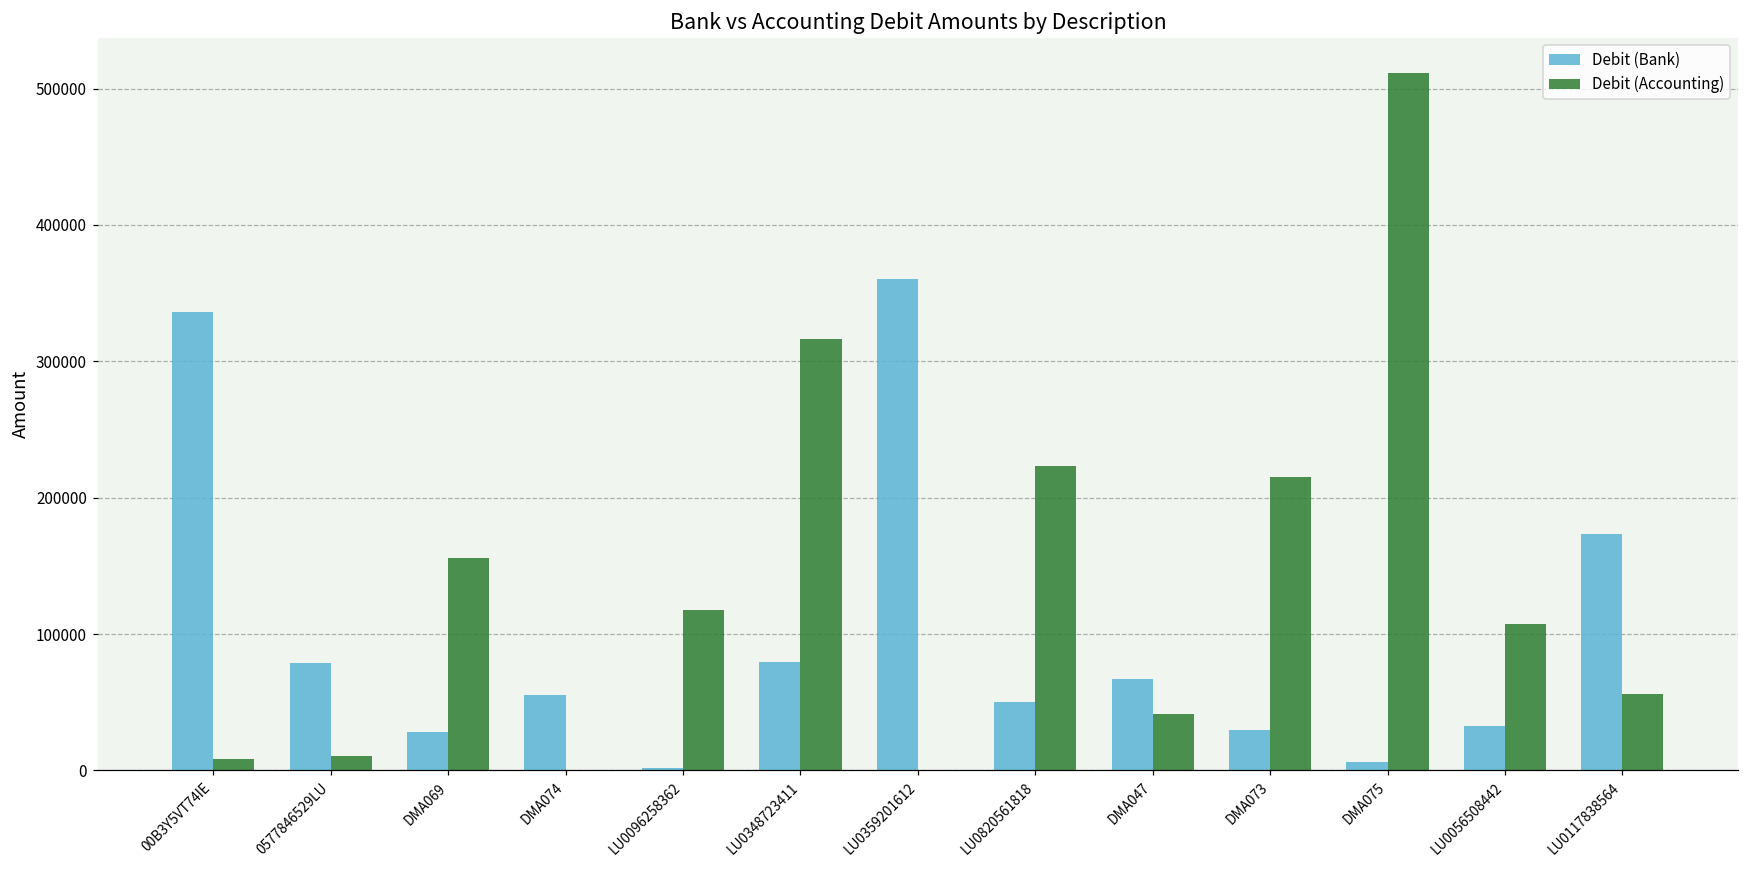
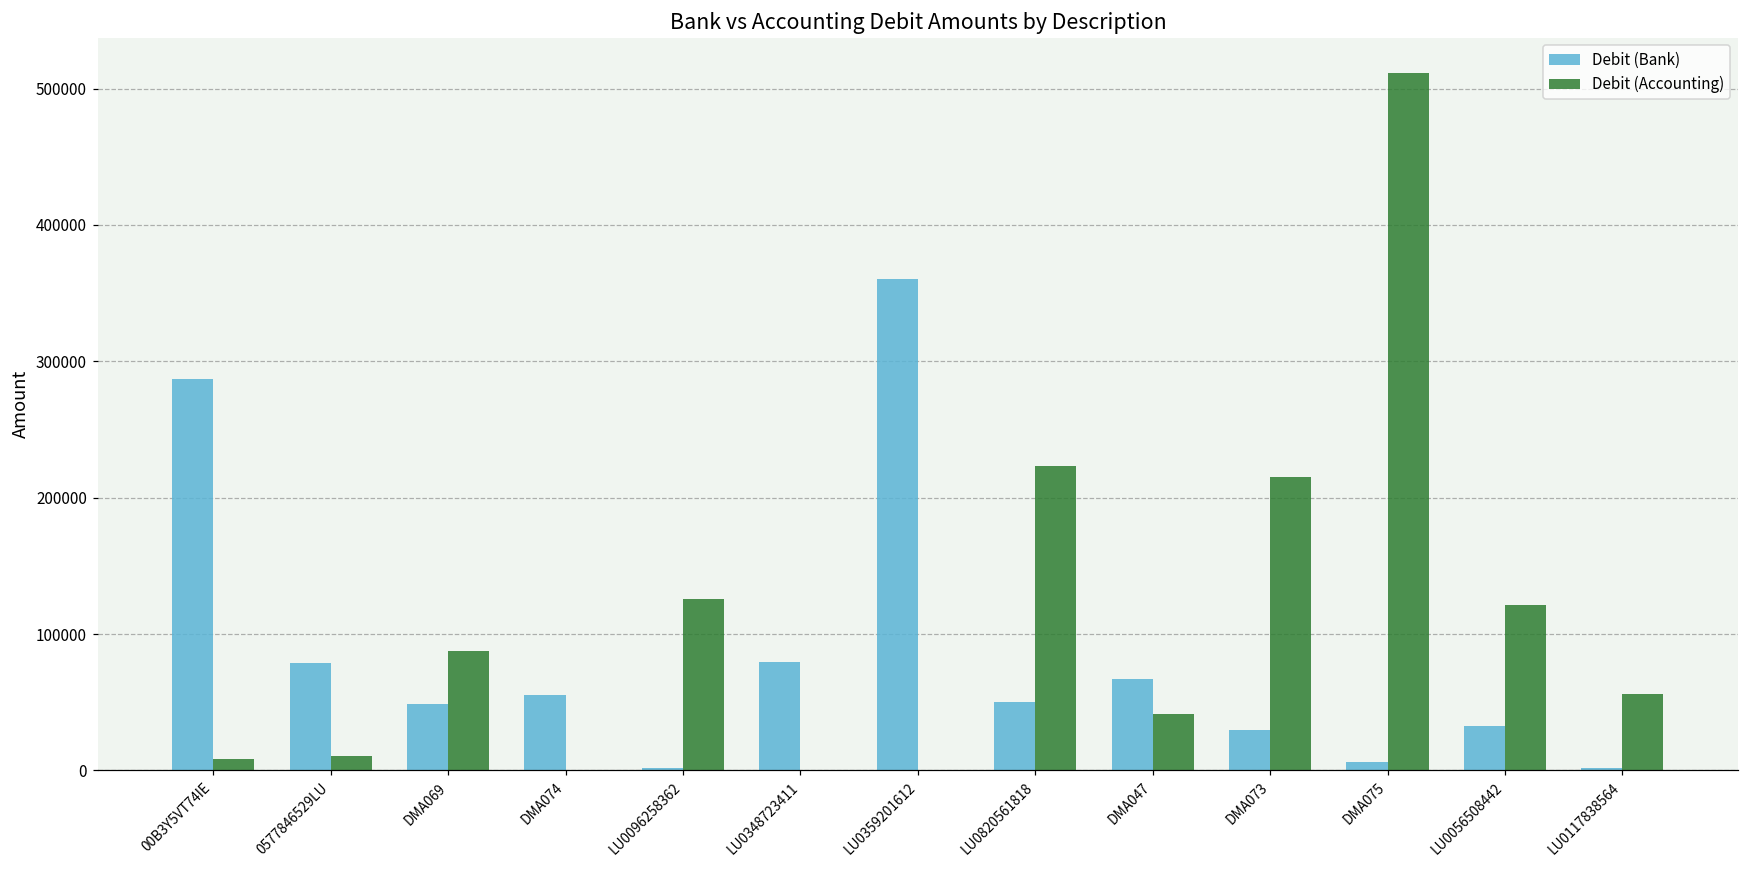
  {
    "Debit (Bank)": {
-     "00B3Y5VT74IE": 336000,
+     "00B3Y5VT74IE": 287000,
      "0577846529LU": 79000,
-     "DMA069": 28000,
+     "DMA069": 49000,
      "DMA074": 55000,
      "LU0348723411": 80000,
      "LU0359201612": 360000,
      "LU0820561818": 50000,
      "DMA047": 67000,
      "DMA073": 29000,
      "DMA075": 6000,
      "LU0056508442": 33000,
-     "LU0117838564": 173000
+     "LU0117838564": 2000
    },
    "Debit (Accounting)": {
      "00B3Y5VT74IE": 8000,
      "0577846529LU": 11000,
-     "DMA069": 155000,
-     "LU0096258362": 117000,
-     "LU0348723411": 316000,
+     "DMA069": 87000,
+     "LU0096258362": 126000,
+     "LU0348723411": 0,
      "LU0820561818": 224000,
      "DMA047": 41000,
      "DMA073": 215000,
      "DMA075": 512000,
-     "LU0056508442": 107000,
+     "LU0056508442": 121000,
      "LU0117838564": 56000
    }
  }
